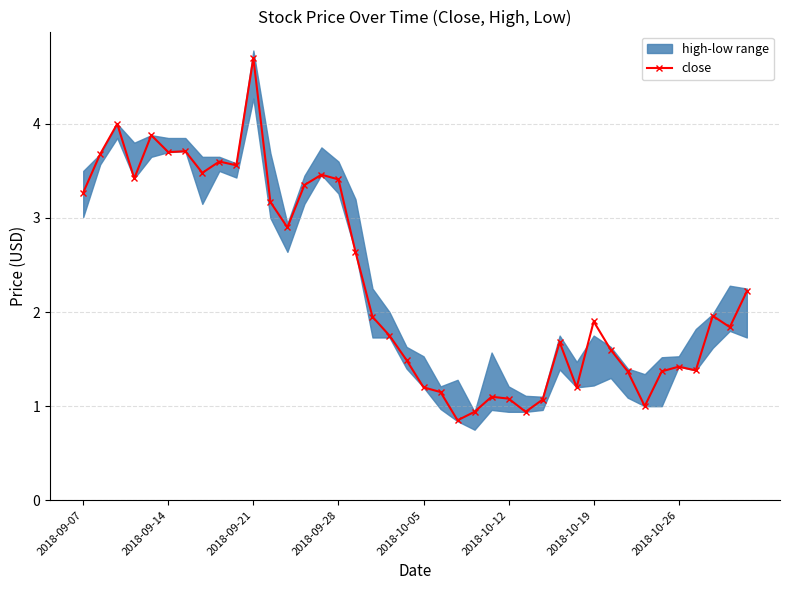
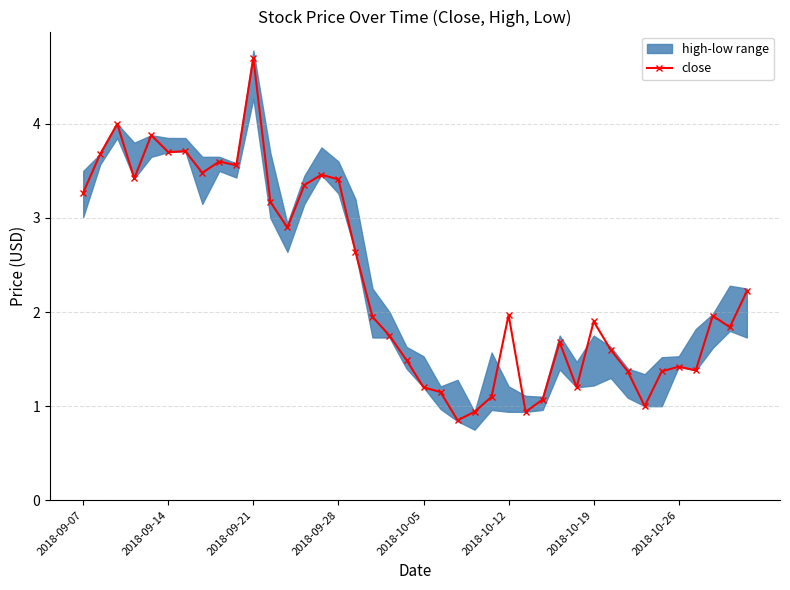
  {
    "close": {
      "2018-09-07": 3.3,
      "2018-09-14": 3.7,
      "2018-09-21": 4.7,
      "2018-09-28": 3.4,
      "2018-10-05": 1.2,
-     "2018-10-12": 1.1,
+     "2018-10-12": 2.0,
      "2018-10-19": 1.9,
      "2018-10-26": 1.4
    }
  }
